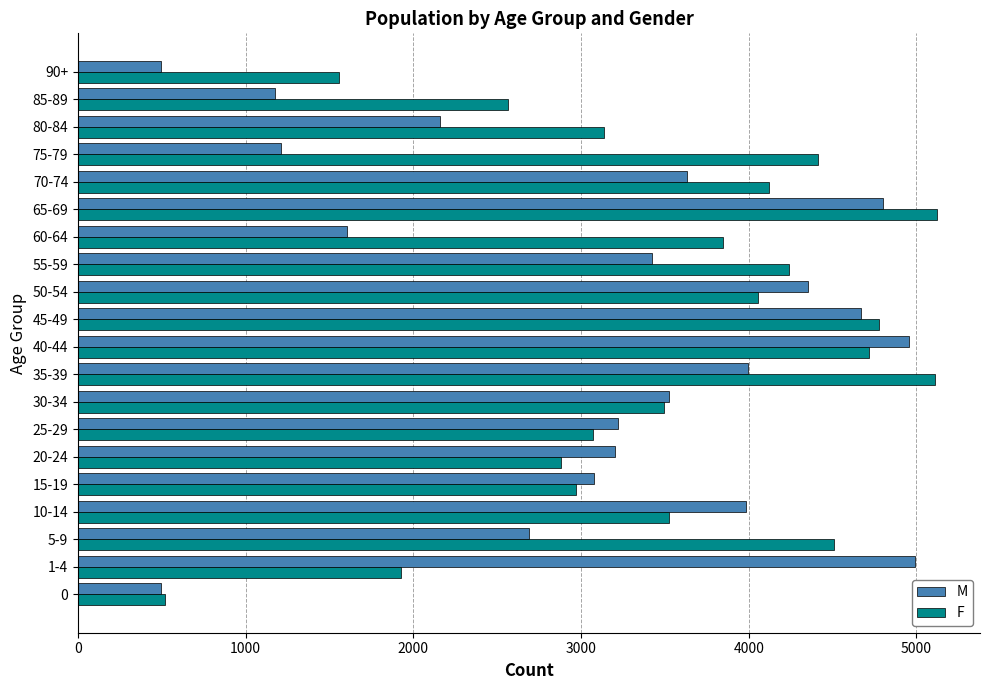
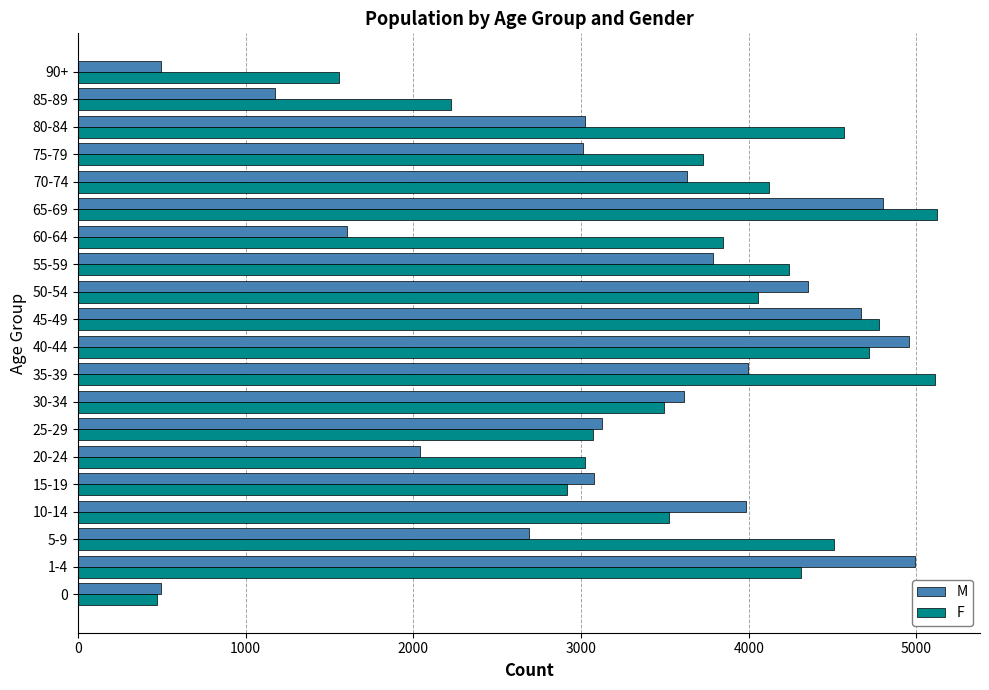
  {
    "M": {
      "90+": 500,
      "85-89": 1170,
-     "80-84": 2160,
-     "75-79": 1210,
+     "80-84": 3020,
+     "75-79": 3010,
      "70-74": 3630,
      "65-69": 4800,
      "60-64": 1610,
-     "55-59": 3430,
+     "55-59": 3790,
      "50-54": 4350,
      "45-49": 4670,
      "40-44": 4950,
      "35-39": 4000,
-     "30-34": 3520,
-     "25-29": 3220,
-     "20-24": 3210,
+     "30-34": 3620,
+     "25-29": 3130,
+     "20-24": 2040,
      "15-19": 3080,
      "10-14": 3990,
      "5-9": 2690,
      "1-4": 4990,
      "0": 490
    },
    "F": {
      "90+": 1560,
-     "85-89": 2570,
-     "80-84": 3140,
-     "75-79": 4410,
+     "85-89": 2220,
+     "80-84": 4570,
+     "75-79": 3730,
      "70-74": 4120,
      "65-69": 5120,
      "60-64": 3850,
      "55-59": 4240,
      "50-54": 4060,
      "45-49": 4770,
      "40-44": 4720,
      "35-39": 5110,
      "30-34": 3500,
      "25-29": 3070,
-     "20-24": 2880,
-     "15-19": 2970,
+     "20-24": 3020,
+     "15-19": 2920,
      "10-14": 3530,
      "5-9": 4510,
-     "1-4": 1930,
-     "0": 520
+     "1-4": 4310,
+     "0": 470
    }
  }
